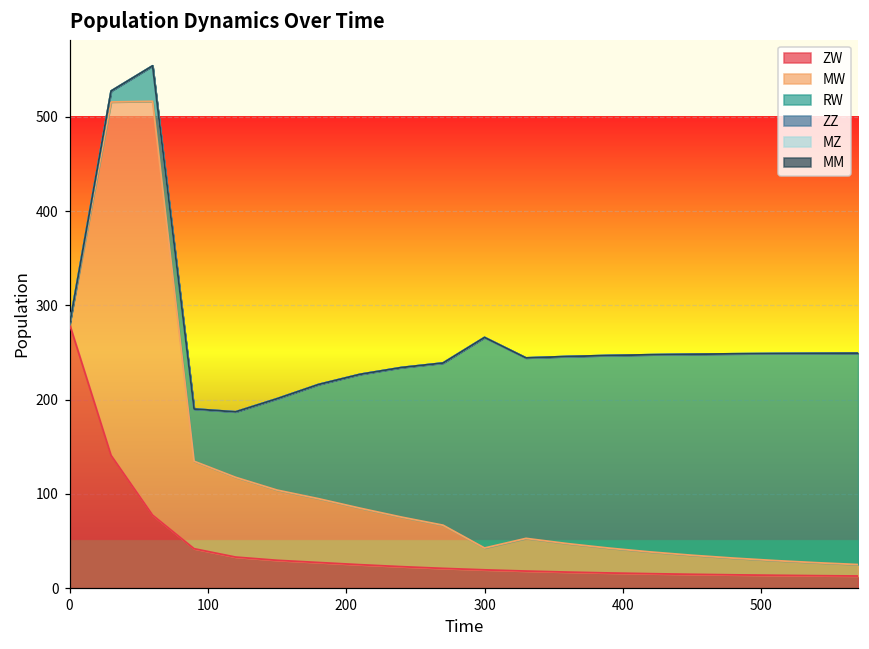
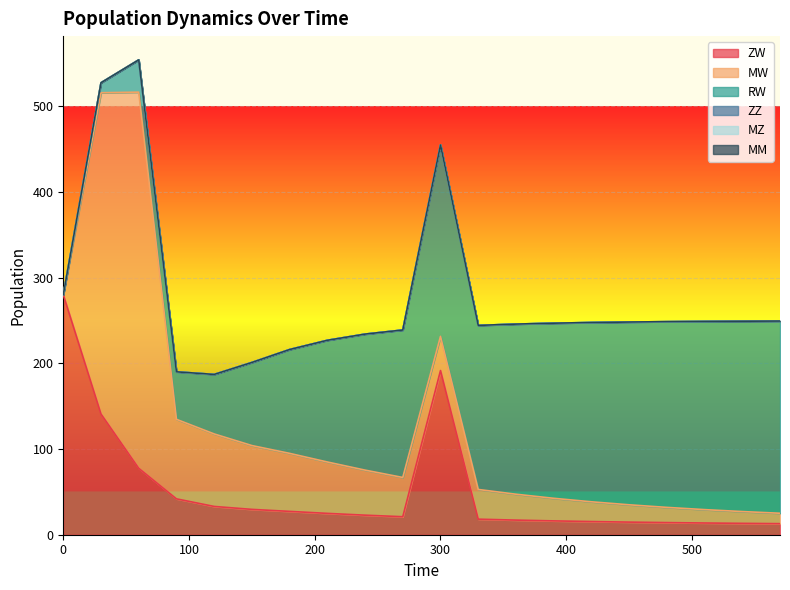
  {
    "ZW": {
-     "300": 20
+     "300": 190
    },
    "MW": {
-     "300": 20
+     "300": 40
    }
  }
